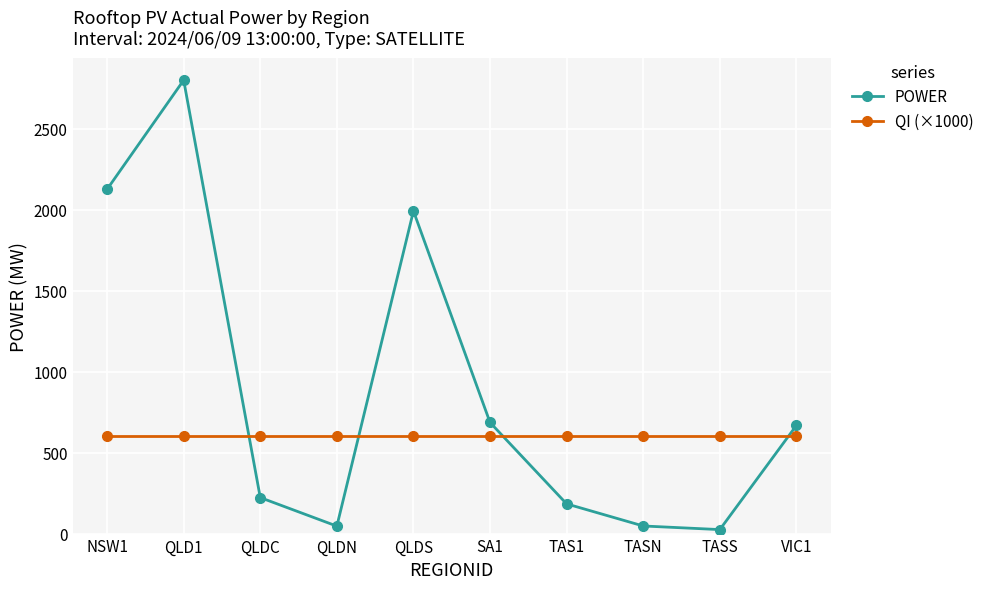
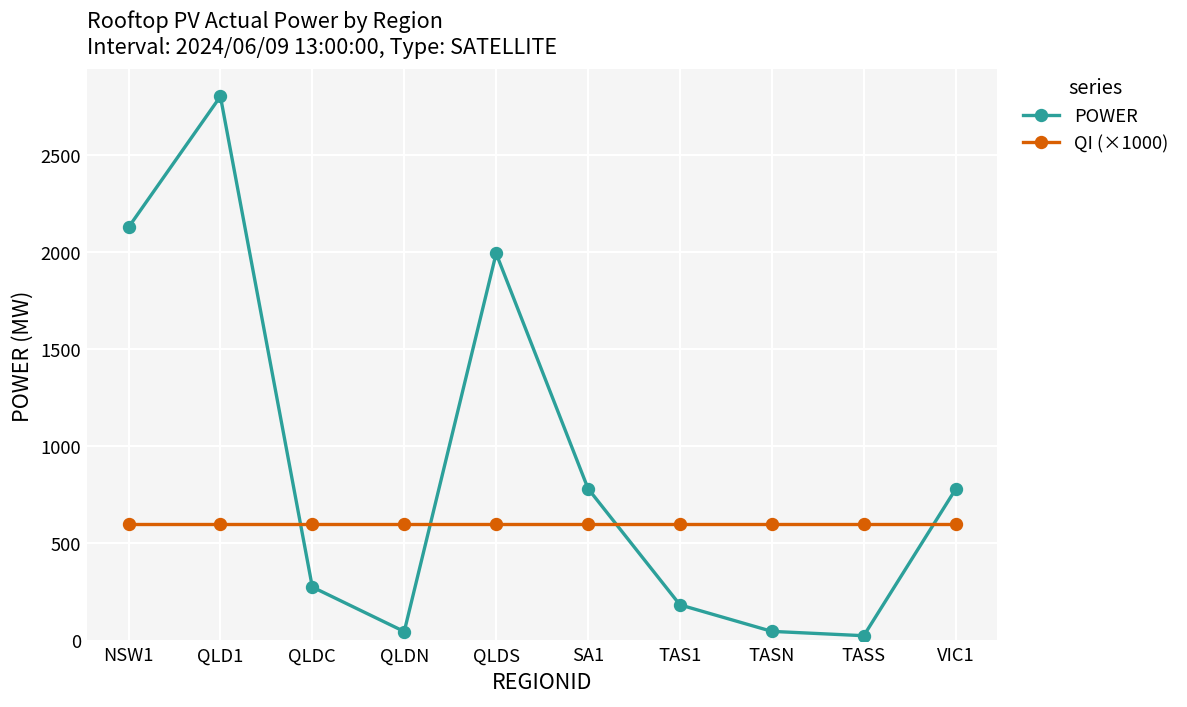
  {
    "POWER": {
      "NSW1": 2130,
      "QLD1": 2800,
-     "QLDC": 220,
+     "QLDC": 280,
      "QLDN": 50,
      "QLDS": 1990,
-     "SA1": 690,
+     "SA1": 780,
      "TAS1": 180,
      "TASN": 50,
      "TASS": 20,
-     "VIC1": 670
+     "VIC1": 780
    },
    "QI (×1000)": {
      "NSW1": 600,
      "QLD1": 600,
      "QLDC": 600,
      "QLDN": 600,
      "QLDS": 600,
      "SA1": 600,
      "TAS1": 600,
      "TASN": 600,
      "TASS": 600,
      "VIC1": 600
    }
  }
